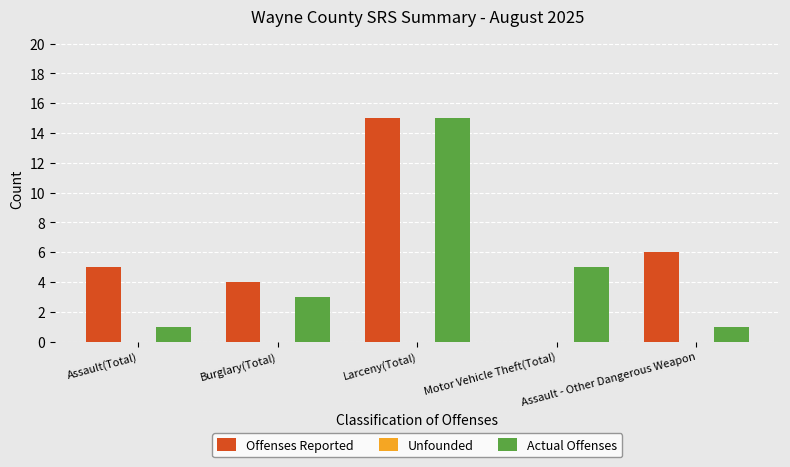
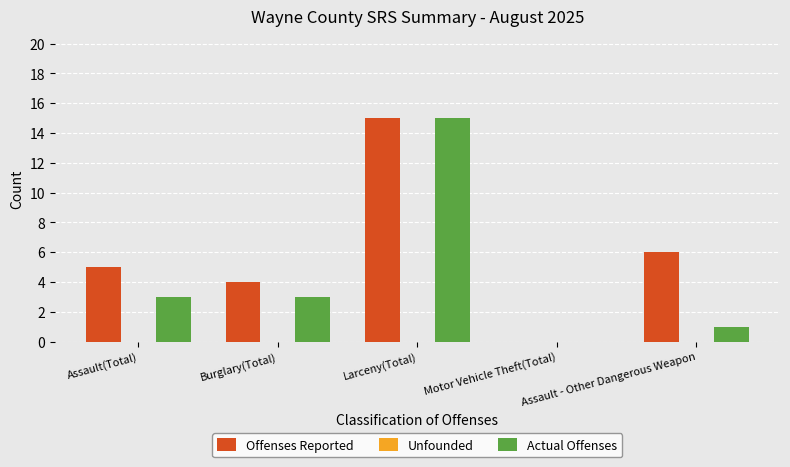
  {
    "Offenses Reported": {
      "Assault(Total)": 5,
      "Burglary(Total)": 4,
      "Larceny(Total)": 15,
      "Motor Vehicle Theft(Total)": 0,
      "Assault - Other Dangerous Weapon": 6
    },
    "Unfounded": {
      "Assault(Total)": 0,
      "Burglary(Total)": 0,
      "Larceny(Total)": 0,
      "Motor Vehicle Theft(Total)": 0,
      "Assault - Other Dangerous Weapon": 0
    },
    "Actual Offenses": {
-     "Assault(Total)": 1,
+     "Assault(Total)": 3,
      "Burglary(Total)": 3,
      "Larceny(Total)": 15,
-     "Motor Vehicle Theft(Total)": 5,
+     "Motor Vehicle Theft(Total)": 0,
      "Assault - Other Dangerous Weapon": 1
    }
  }
